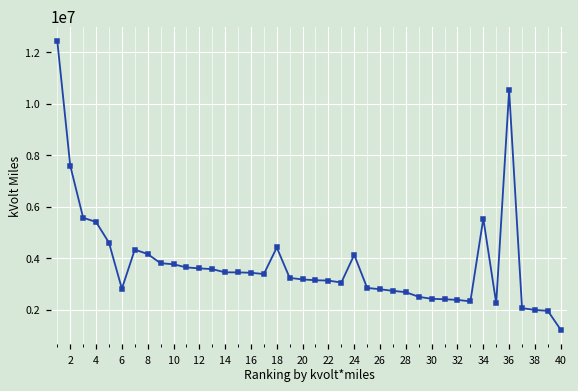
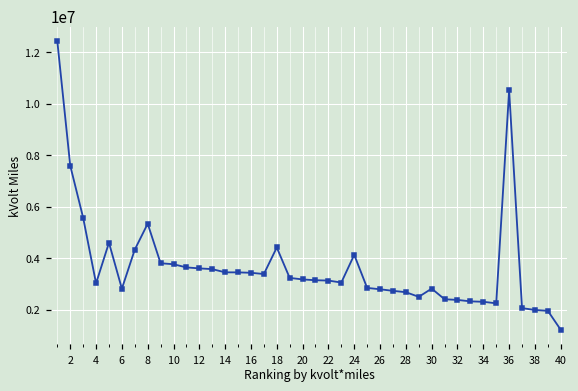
  {
    "2": 7600000,
-   "4": 5400000,
+   "4": 3000000,
    "6": 2800000,
-   "8": 4200000,
+   "8": 5300000,
    "10": 3800000,
    "12": 3600000,
    "14": 3400000,
    "16": 3400000,
    "18": 4400000,
    "20": 3200000,
    "22": 3100000,
    "24": 4100000,
    "26": 2800000,
    "28": 2700000,
-   "30": 2400000,
+   "30": 2800000,
    "32": 2400000,
-   "34": 5500000,
+   "34": 2300000,
    "36": 10500000,
    "38": 2000000,
    "40": 1200000
  }
